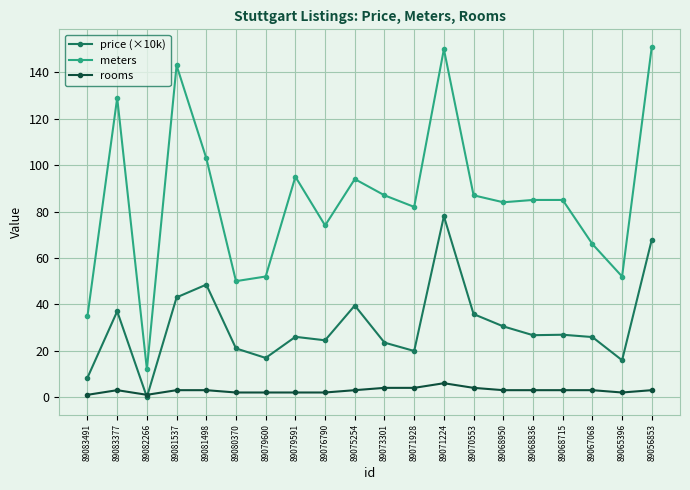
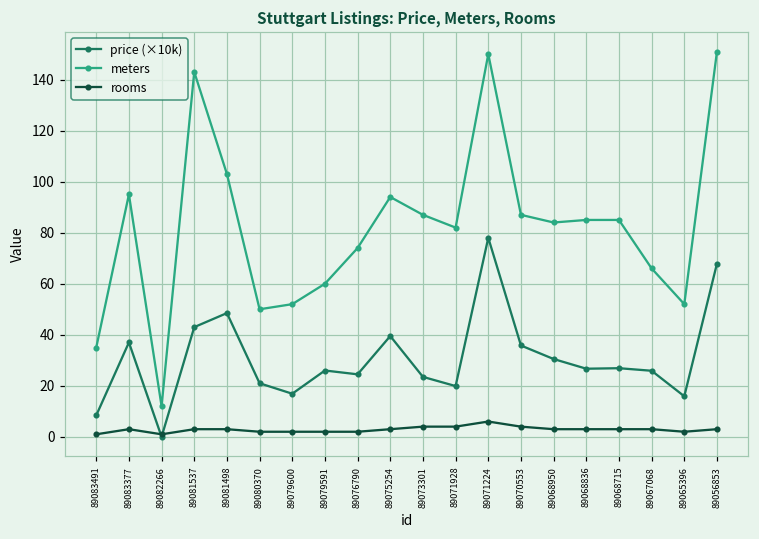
  {
    "meters": {
      "89083491": 35,
-     "89083377": 129,
+     "89083377": 95,
      "89082266": 12,
      "89081537": 143,
      "89081498": 103,
      "89080370": 50,
      "89079600": 52,
-     "89079591": 95,
+     "89079591": 60,
      "89076790": 74,
      "89075254": 94,
      "89073301": 87,
      "89071928": 82,
      "89071224": 150,
      "89070553": 87,
      "89068950": 84,
      "89068836": 85,
      "89068715": 85,
      "89067068": 66,
      "89065396": 52,
      "89056853": 151
    }
  }
